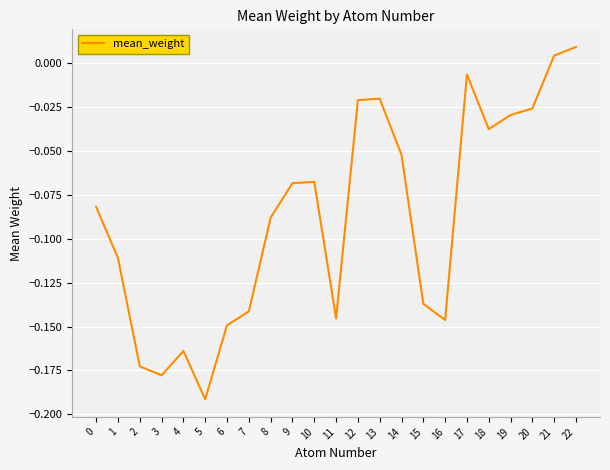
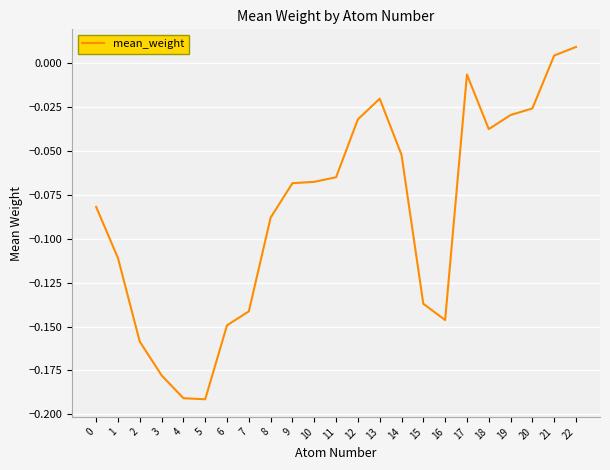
  {
    "0": -0.082,
    "1": -0.111,
-   "2": -0.173,
+   "2": -0.159,
    "3": -0.178,
-   "4": -0.164,
+   "4": -0.191,
    "5": -0.191,
    "6": -0.149,
    "7": -0.141,
    "8": -0.088,
    "9": -0.068,
    "10": -0.067,
-   "11": -0.145,
-   "12": -0.021,
+   "11": -0.065,
+   "12": -0.032,
    "13": -0.020,
    "14": -0.052,
    "15": -0.137,
    "16": -0.146,
    "17": -0.006,
    "18": -0.037,
    "19": -0.029,
    "20": -0.026,
    "21": 0.005,
    "22": 0.009
  }
